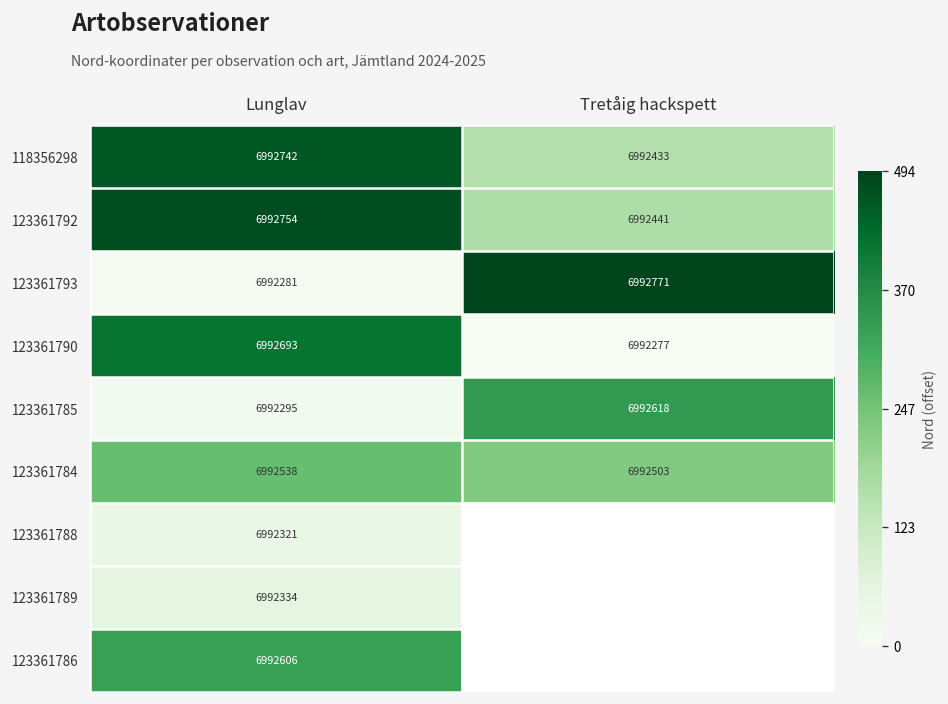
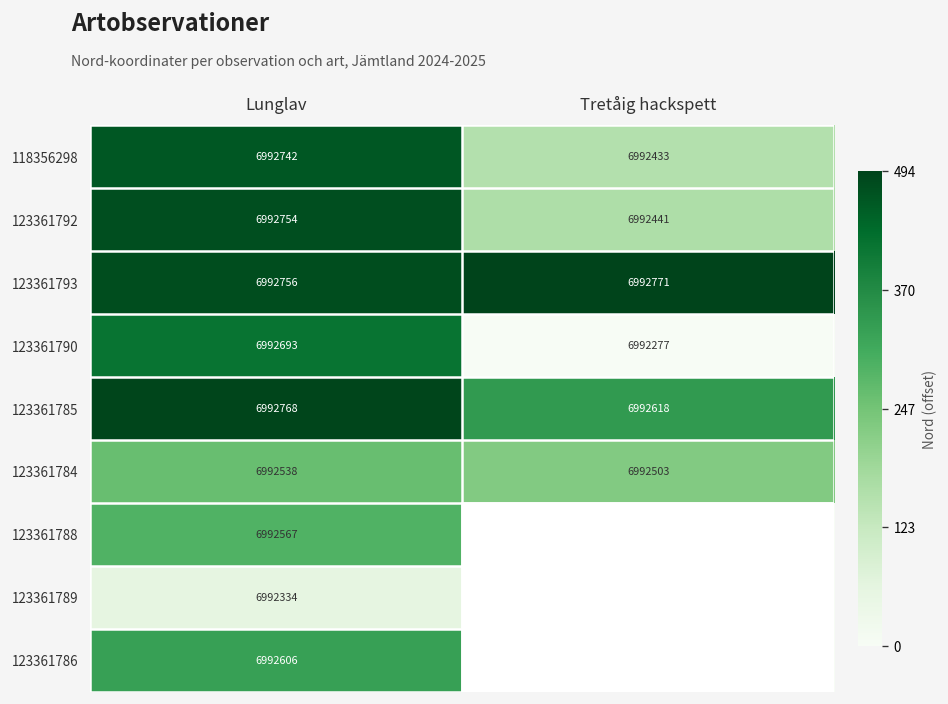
  {
    "118356298": {
      "Lunglav": 6992742,
      "Tretåig hackspett": 6992433
    },
    "123361792": {
      "Lunglav": 6992754,
      "Tretåig hackspett": 6992441
    },
    "123361793": {
-     "Lunglav": 6992281,
+     "Lunglav": 6992756,
      "Tretåig hackspett": 6992771
    },
    "123361790": {
      "Lunglav": 6992693,
      "Tretåig hackspett": 6992277
    },
    "123361785": {
-     "Lunglav": 6992295,
+     "Lunglav": 6992768,
      "Tretåig hackspett": 6992618
    },
    "123361784": {
      "Lunglav": 6992538,
      "Tretåig hackspett": 6992503
    },
    "123361788": {
-     "Lunglav": 6992321
+     "Lunglav": 6992567
    },
    "123361789": {
      "Lunglav": 6992334
    },
    "123361786": {
      "Lunglav": 6992606
    }
  }
